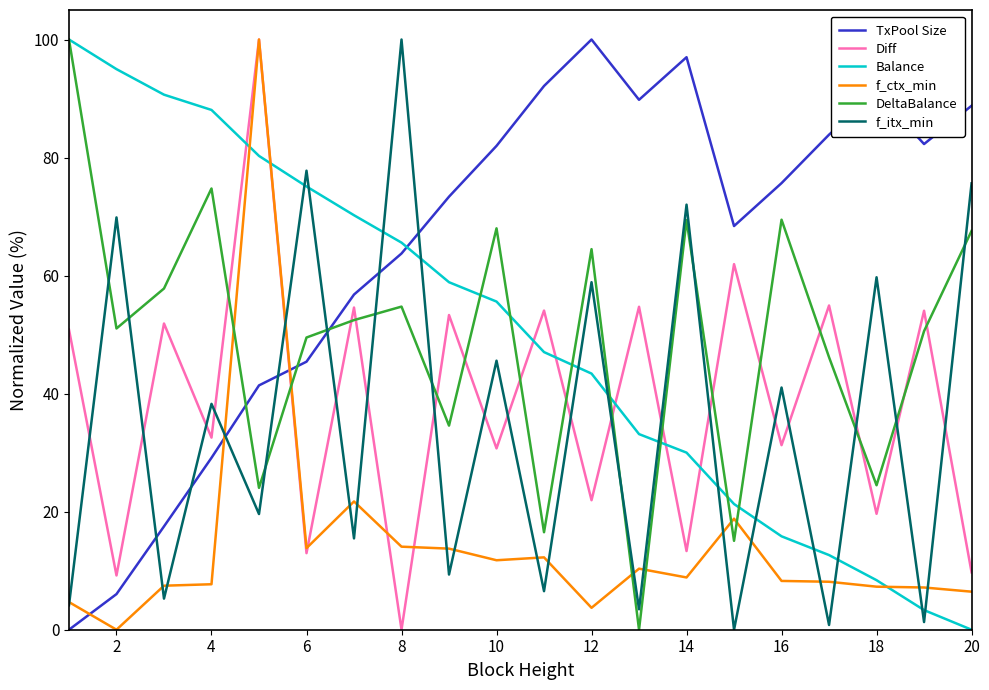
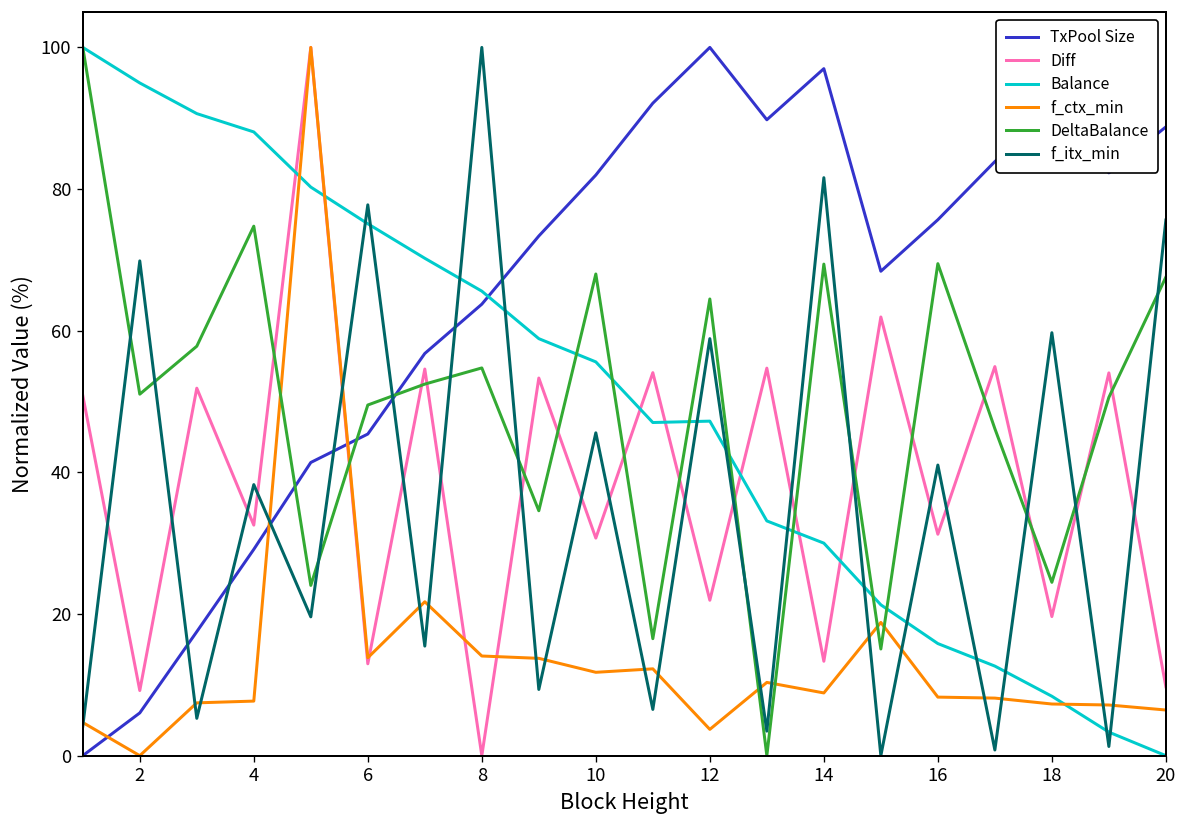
  {
    "TxPool Size": {
      "2": 6,
      "4": 29,
      "6": 45,
      "8": 64,
      "10": 82,
      "12": 100,
      "14": 97,
      "16": 76,
      "20": 89
    },
    "Diff": {
      "2": 9,
      "4": 33,
      "6": 13,
      "8": 0,
      "10": 31,
      "12": 22,
      "14": 13,
      "16": 31,
      "18": 20,
      "20": 10
    },
    "Balance": {
      "2": 95,
      "4": 88,
      "6": 75,
      "8": 66,
      "10": 56,
-     "12": 43,
+     "12": 47,
      "14": 30,
      "16": 16,
      "18": 8,
      "20": 0
    },
    "f_ctx_min": {
      "2": 0,
      "4": 8,
      "6": 14,
      "8": 14,
      "10": 12,
      "12": 4,
      "14": 9,
      "16": 8,
      "18": 7,
      "20": 6
    },
    "DeltaBalance": {
      "2": 51,
      "4": 75,
      "6": 50,
      "8": 55,
      "10": 68,
      "12": 64,
      "14": 69,
      "16": 69,
      "18": 24,
      "20": 68
    },
    "f_itx_min": {
      "2": 70,
      "4": 38,
      "6": 78,
      "8": 100,
      "10": 46,
      "12": 59,
-     "14": 72,
+     "14": 82,
      "16": 41,
      "18": 60,
      "20": 76
    }
  }
